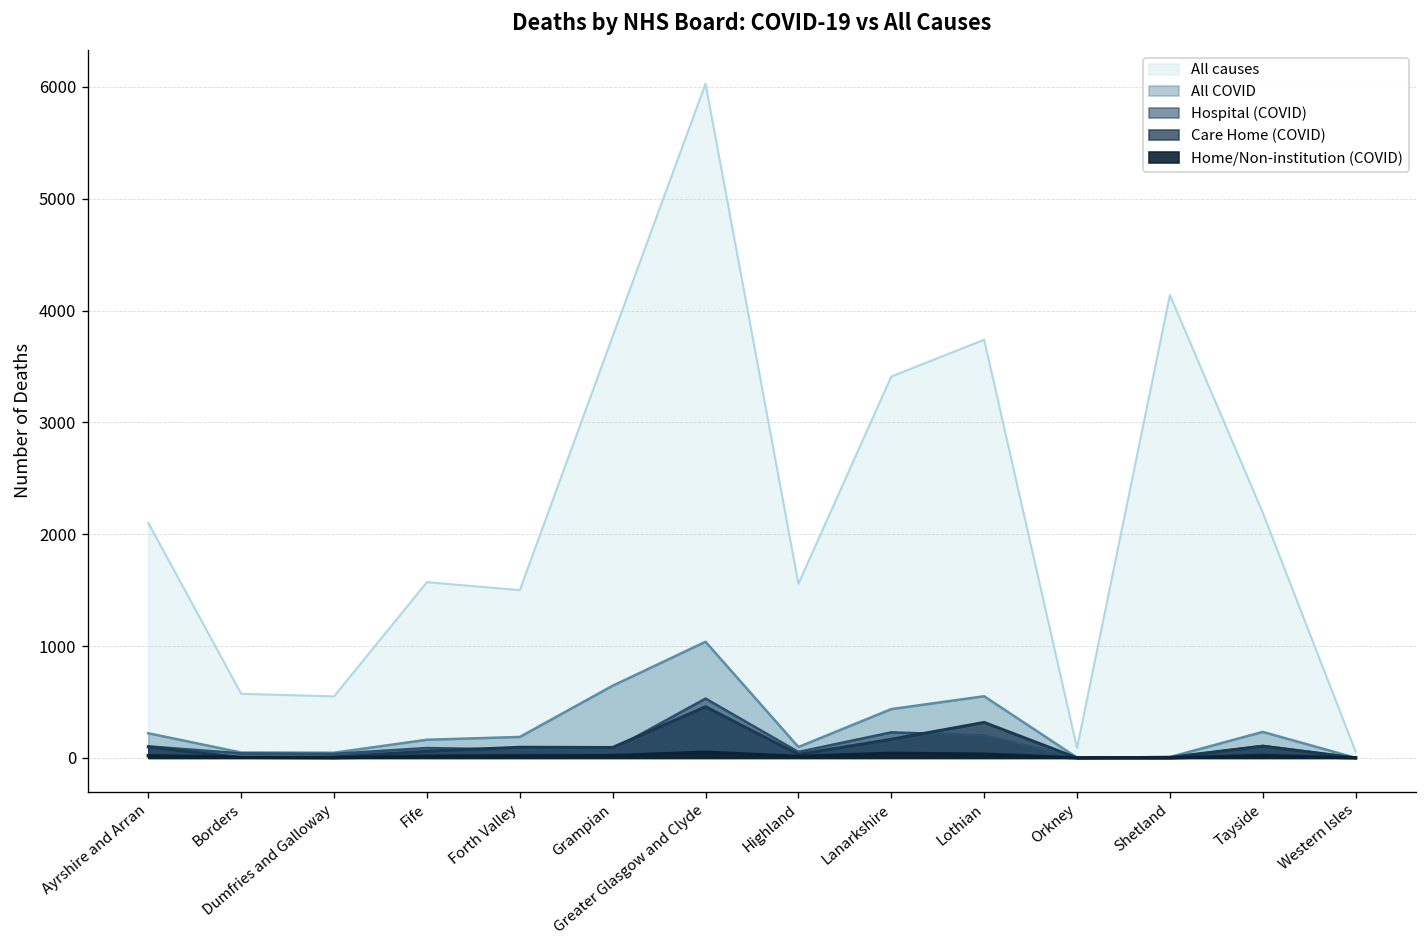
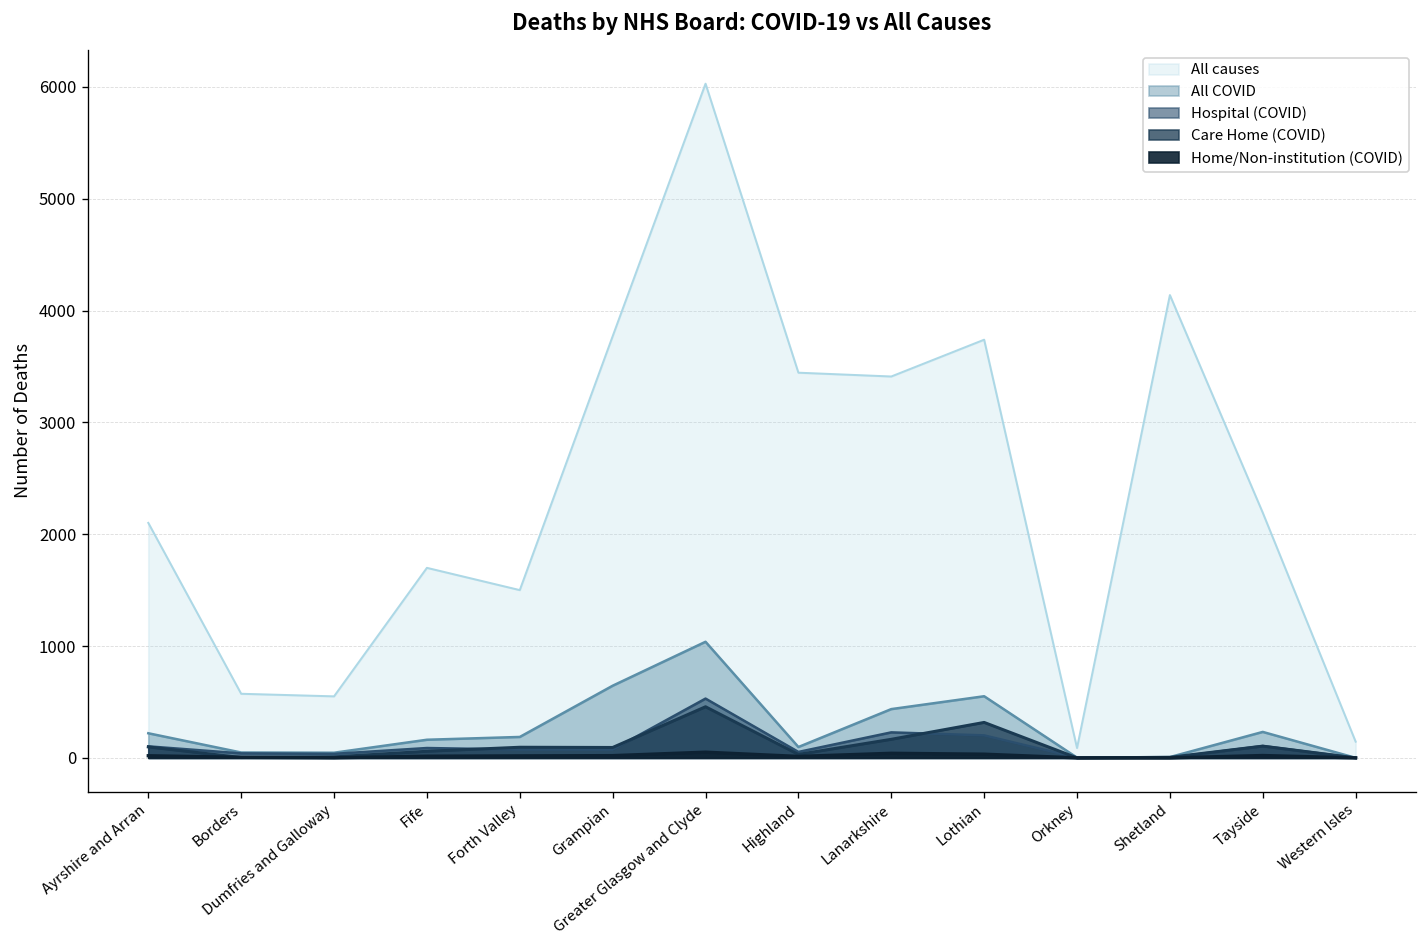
  {
    "All causes": {
      "Ayrshire and Arran": 2100,
      "Borders": 600,
      "Dumfries and Galloway": 600,
-     "Fife": 1600,
+     "Fife": 1700,
      "Forth Valley": 1500,
      "Grampian": 3800,
      "Greater Glasgow and Clyde": 6000,
-     "Highland": 1600,
+     "Highland": 3400,
      "Lanarkshire": 3400,
      "Lothian": 3700,
      "Orkney": 100,
      "Shetland": 4100,
      "Tayside": 2200,
-     "Western Isles": 60
+     "Western Isles": 150
    },
    "All COVID": {
      "Ayrshire and Arran": 200,
      "Fife": 200,
      "Forth Valley": 200,
      "Grampian": 600,
      "Greater Glasgow and Clyde": 1000,
      "Highland": 100,
      "Lanarkshire": 400,
      "Lothian": 600,
      "Tayside": 200
    }
  }
